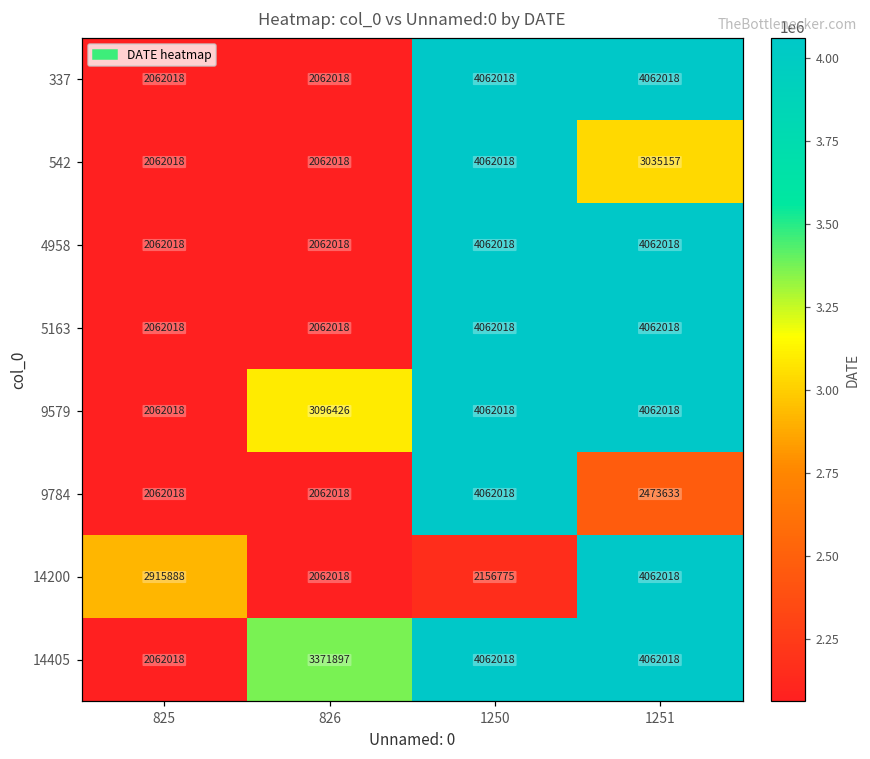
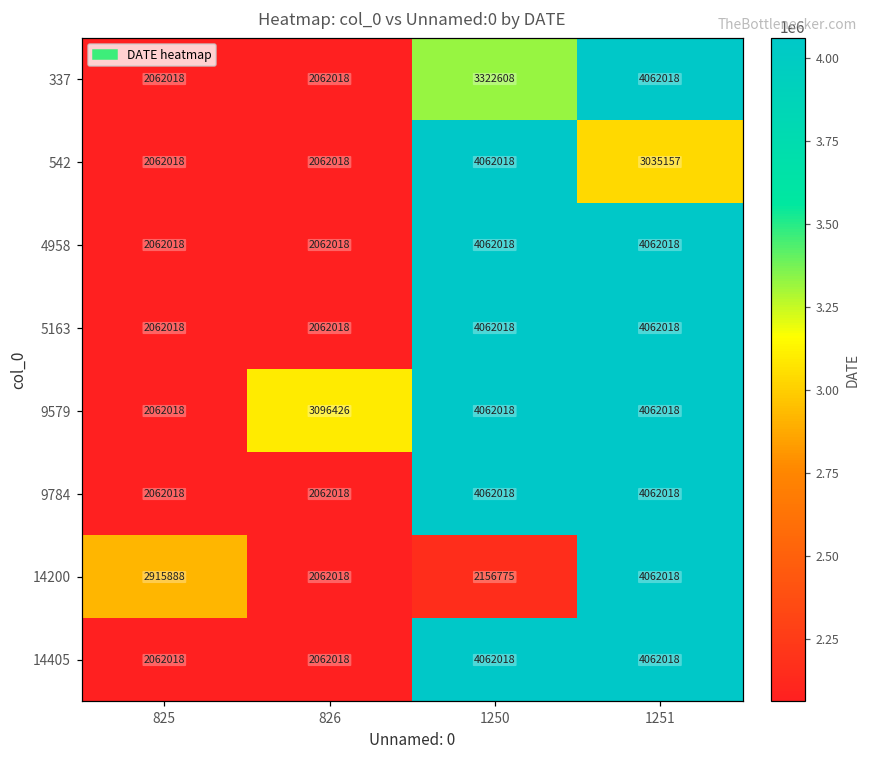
  {
    "337": {
-     "1250": 4062018
+     "1250": 3322608
    },
    "9784": {
-     "1251": 2473633
+     "1251": 4062018
    },
    "14405": {
-     "826": 3371897
+     "826": 2062018
    }
  }
